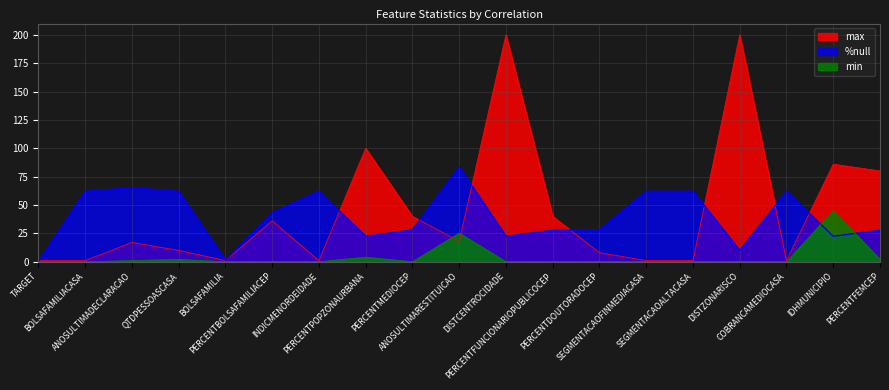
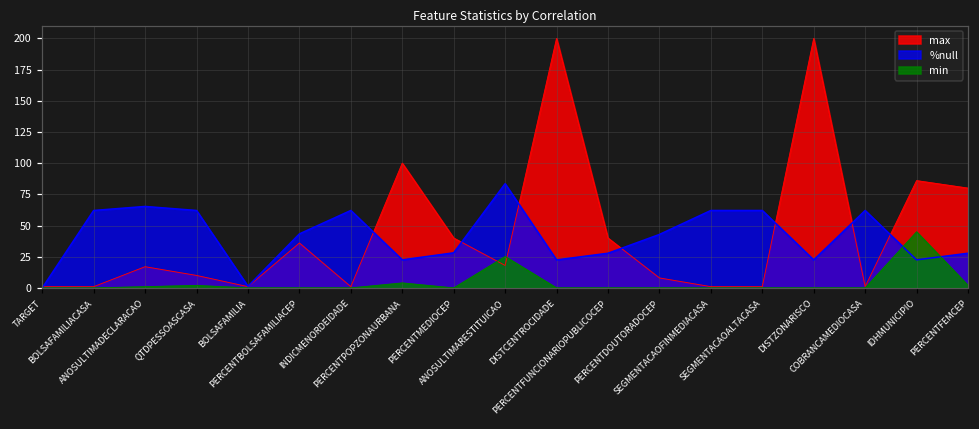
  {
    "max": {
      "ANOSULTIMADECLARACAO": 17,
      "QTDPESSOASCASA": 10,
      "PERCENTBOLSAFAMILIACEP": 36,
      "PERCENTPOPZONAURBANA": 100,
      "PERCENTMEDIOCEP": 40,
      "ANOSULTIMARESTITUICAO": 18,
      "DISTCENTROCIDADE": 200,
      "PERCENTFUNCIONARIOPUBLICOCEP": 40,
      "PERCENTDOUTORADOCEP": 8,
      "DISTZONARISCO": 200,
      "IDHMUNICIPIO": 86,
      "PERCENTFEMCEP": 80
    },
    "%null": {
      "BOLSAFAMILIACASA": 62,
      "ANOSULTIMADECLARACAO": 65,
      "QTDPESSOASCASA": 62,
      "PERCENTBOLSAFAMILIACEP": 43,
      "INDICMENORDEIDADE": 62,
      "PERCENTPOPZONAURBANA": 22,
      "PERCENTMEDIOCEP": 28,
      "ANOSULTIMARESTITUICAO": 84,
      "DISTCENTROCIDADE": 22,
      "PERCENTFUNCIONARIOPUBLICOCEP": 28,
-     "PERCENTDOUTORADOCEP": 28,
+     "PERCENTDOUTORADOCEP": 43,
      "SEGMENTACAOFINMEDIACASA": 62,
      "SEGMENTACAOALTACASA": 62,
-     "DISTZONARISCO": 10,
+     "DISTZONARISCO": 22,
      "COBRANCAMEDIOCASA": 62,
      "IDHMUNICIPIO": 22,
      "PERCENTFEMCEP": 28
    },
    "min": {
      "ANOSULTIMADECLARACAO": 1,
      "QTDPESSOASCASA": 2,
      "PERCENTBOLSAFAMILIACEP": 0,
      "PERCENTPOPZONAURBANA": 4,
      "PERCENTMEDIOCEP": 0,
      "ANOSULTIMARESTITUICAO": 25,
      "DISTCENTROCIDADE": 0,
      "PERCENTFUNCIONARIOPUBLICOCEP": 0,
      "PERCENTDOUTORADOCEP": 0,
      "DISTZONARISCO": 0,
      "IDHMUNICIPIO": 45,
      "PERCENTFEMCEP": 2
    }
  }
